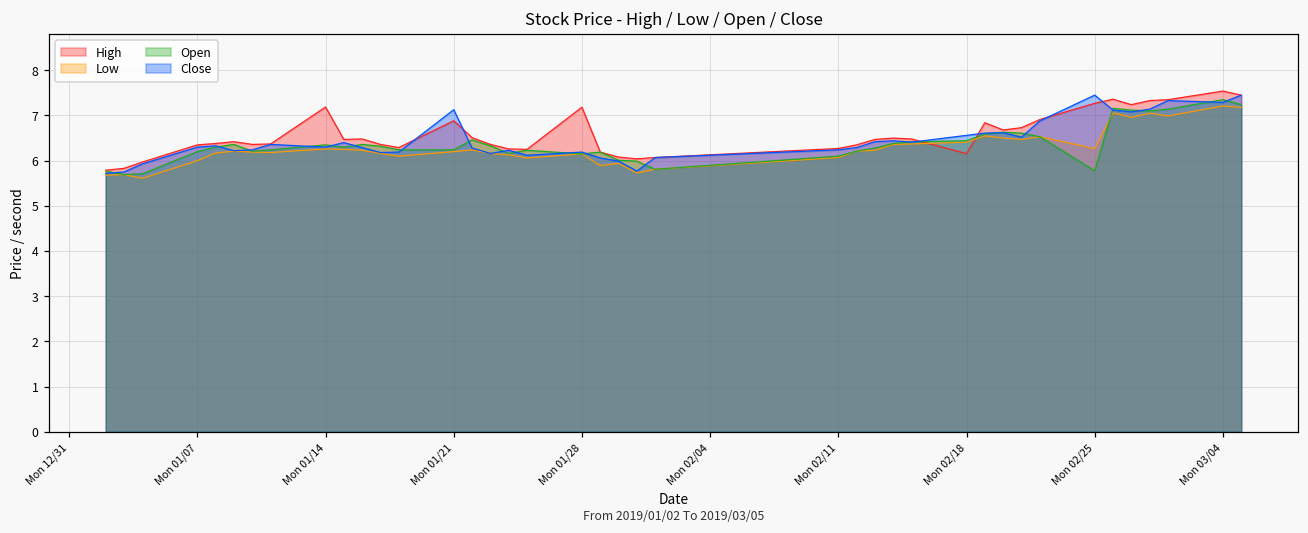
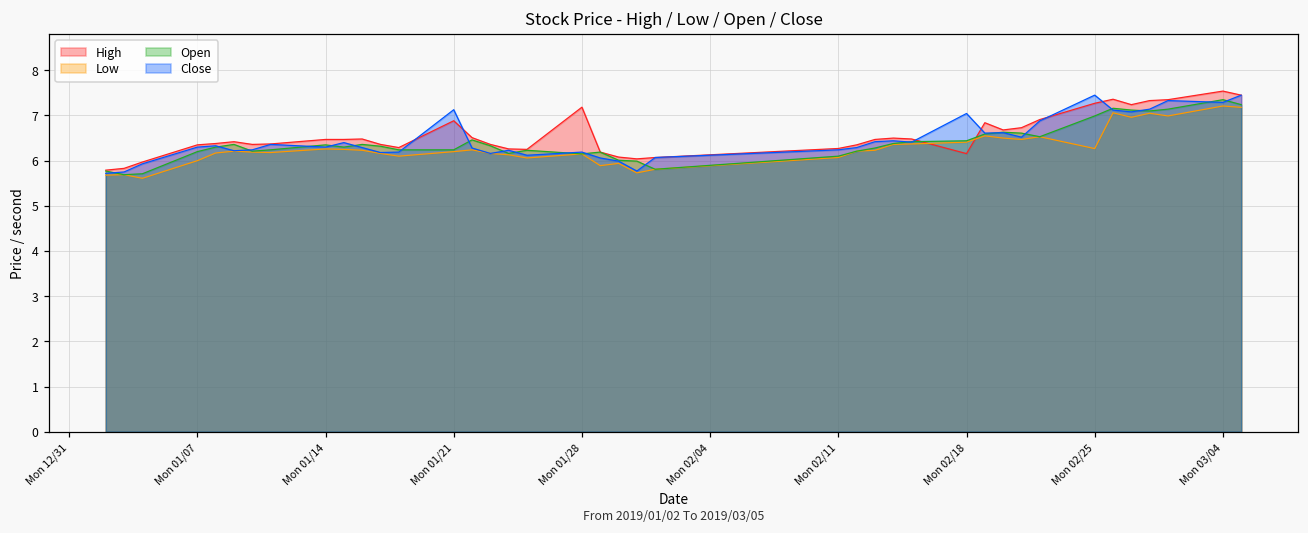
  {
    "High": {
-     "Mon 01/14": 7.2,
+     "Mon 01/14": 6.5,
      "Mon 01/21": 6.9,
      "Mon 01/28": 7.2,
      "Mon 02/18": 6.2,
      "Mon 02/25": 7.3,
      "Mon 03/04": 7.5
    },
    "Low": {
      "Mon 01/07": 6.0,
      "Mon 02/25": 6.3,
      "Mon 03/04": 7.2
    },
    "Open": {
      "Mon 01/07": 6.2,
-     "Mon 02/25": 5.8
+     "Mon 02/25": 7.0
    },
    "Close": {
      "Mon 01/21": 7.1,
-     "Mon 02/18": 6.6,
+     "Mon 02/18": 7.0,
      "Mon 02/25": 7.5
    }
  }
